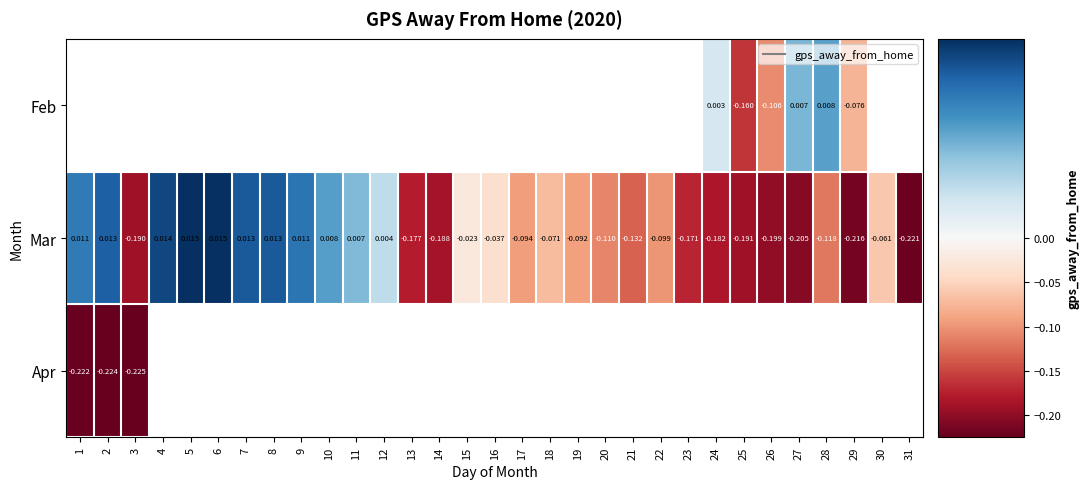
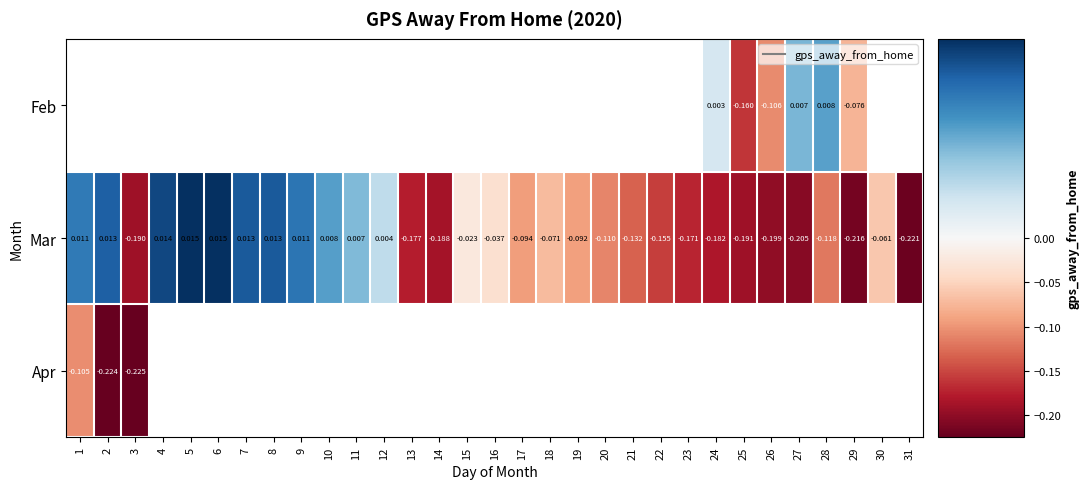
  {
    "Feb": {
      "24": 0.003,
      "25": -0.160,
      "26": -0.106,
      "27": 0.007,
      "28": 0.008,
      "29": -0.076
    },
    "Mar": {
      "1": 0.011,
      "2": 0.013,
      "3": -0.190,
      "4": 0.014,
      "5": 0.015,
      "6": 0.015,
      "7": 0.013,
      "8": 0.013,
      "9": 0.011,
      "10": 0.008,
      "11": 0.007,
      "12": 0.004,
      "13": -0.177,
      "14": -0.188,
      "15": -0.023,
      "16": -0.037,
      "17": -0.094,
      "18": -0.071,
      "19": -0.092,
      "20": -0.110,
      "21": -0.132,
-     "22": -0.099,
+     "22": -0.155,
      "23": -0.171,
      "24": -0.182,
      "25": -0.191,
      "26": -0.199,
      "27": -0.205,
      "28": -0.118,
      "29": -0.216,
      "30": -0.061,
      "31": -0.221
    },
    "Apr": {
-     "1": -0.222,
+     "1": -0.105,
      "2": -0.224,
      "3": -0.225
    }
  }
